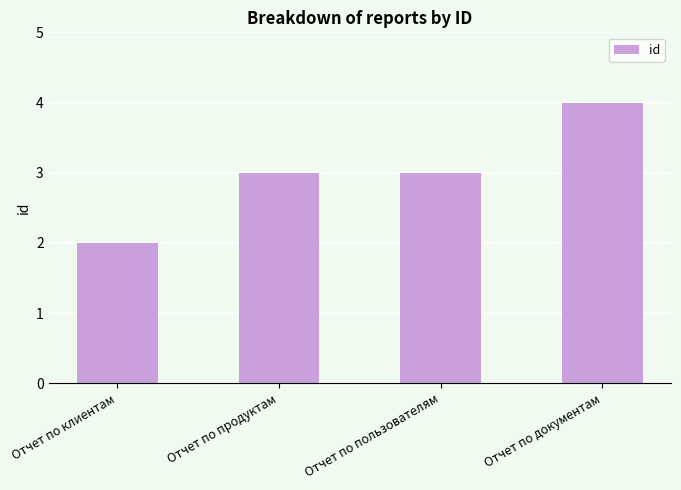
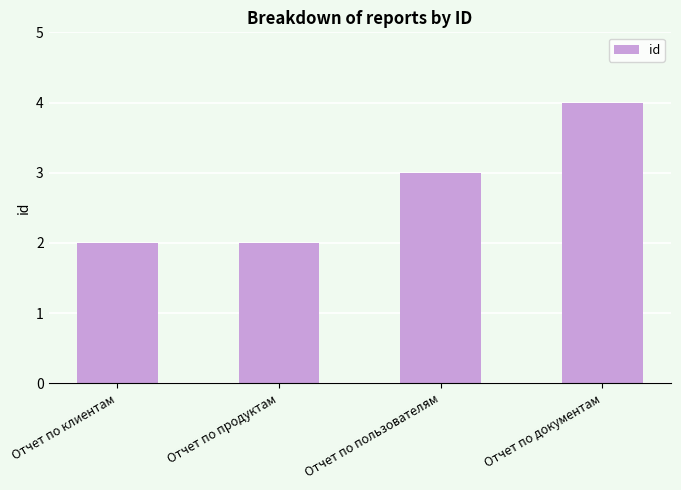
  {
    "Отчет по клиентам": 2,
-   "Отчет по продуктам": 3,
+   "Отчет по продуктам": 2,
    "Отчет по пользователям": 3,
    "Отчет по документам": 4
  }
